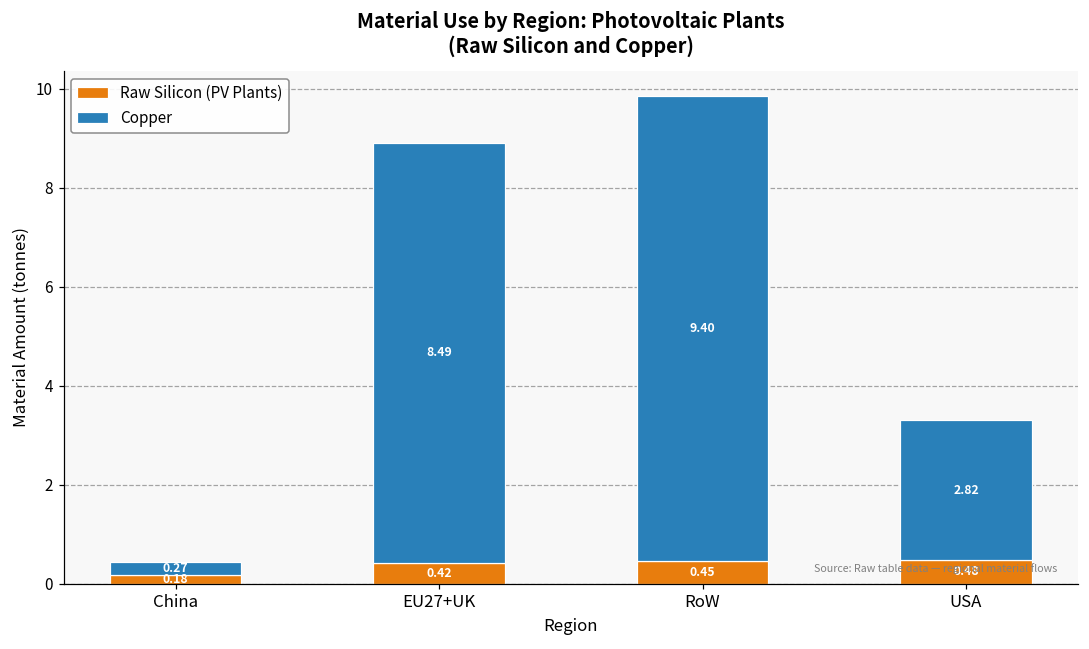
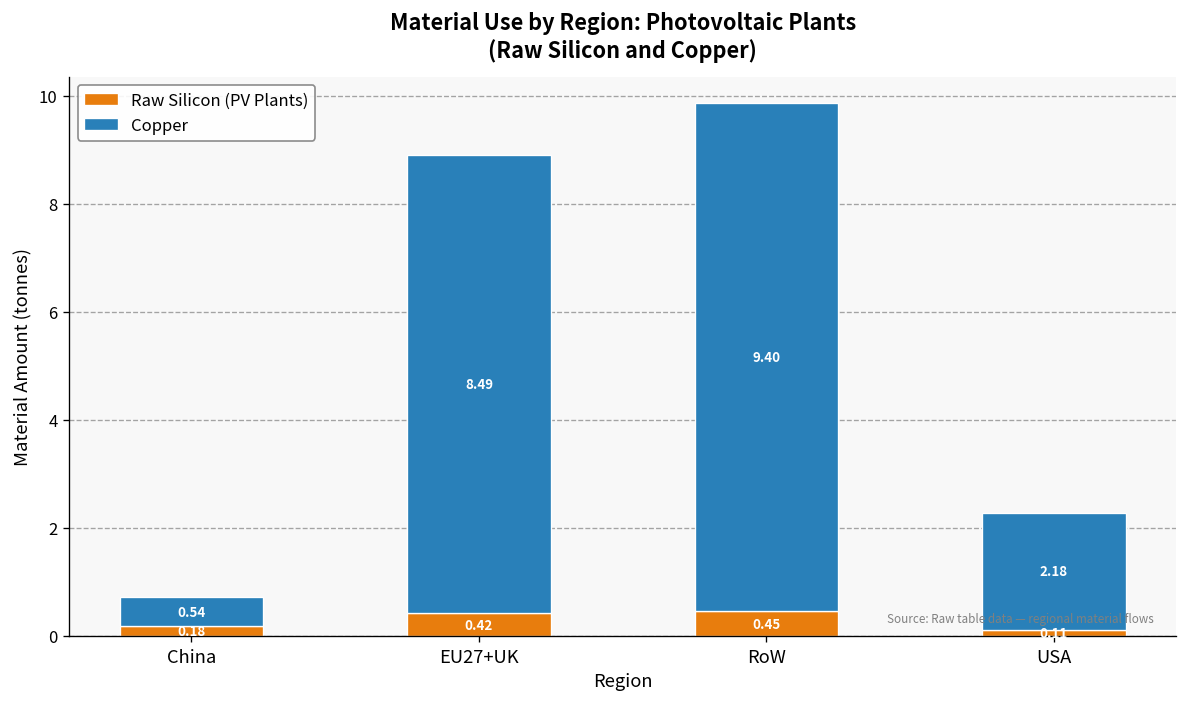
  {
    "Raw Silicon (PV Plants)": {
      "EU27+UK": 0.42,
      "RoW": 0.45,
-     "USA": 0.48
+     "USA": 0.11
    },
    "Copper": {
-     "China": 0.27,
+     "China": 0.54,
      "EU27+UK": 8.49,
      "RoW": 9.40,
-     "USA": 2.82
+     "USA": 2.18
    }
  }
